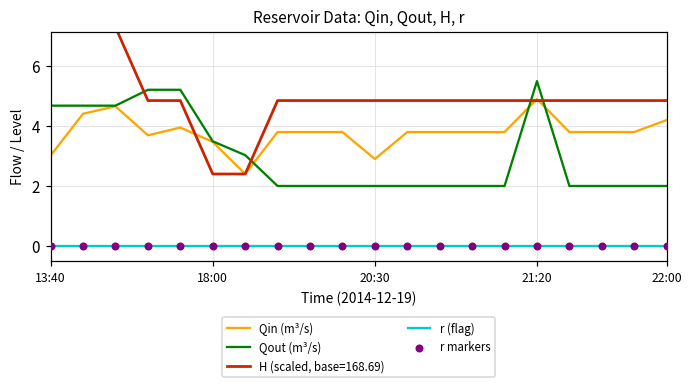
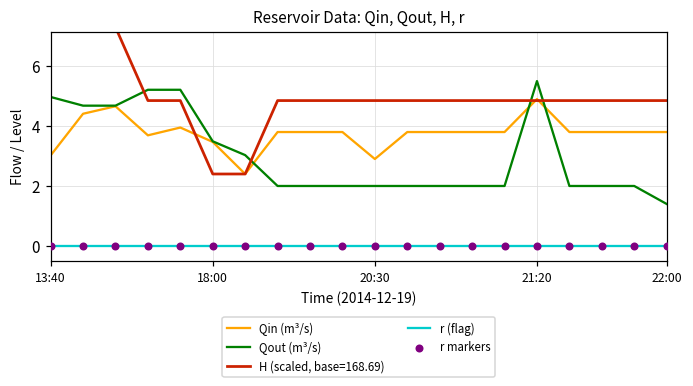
  {
    "Qin (m³/s)": {
      "13:40": 3.0,
      "20:30": 2.9,
-     "22:00": 4.2
+     "22:00": 3.8
    },
    "Qout (m³/s)": {
-     "13:40": 4.7,
+     "13:40": 5.0,
      "20:30": 2.0,
      "21:20": 5.5,
-     "22:00": 2.0
+     "22:00": 1.4
    },
    "H (scaled, base=168.69)": {
      "18:00": 2.4,
      "20:30": 4.8,
      "22:00": 4.8
    },
    "r markers": {
      "13:40": 0.0,
      "18:00": 0.0,
      "20:30": 0.0,
      "21:20": 0.0,
      "22:00": 0.0
    }
  }
